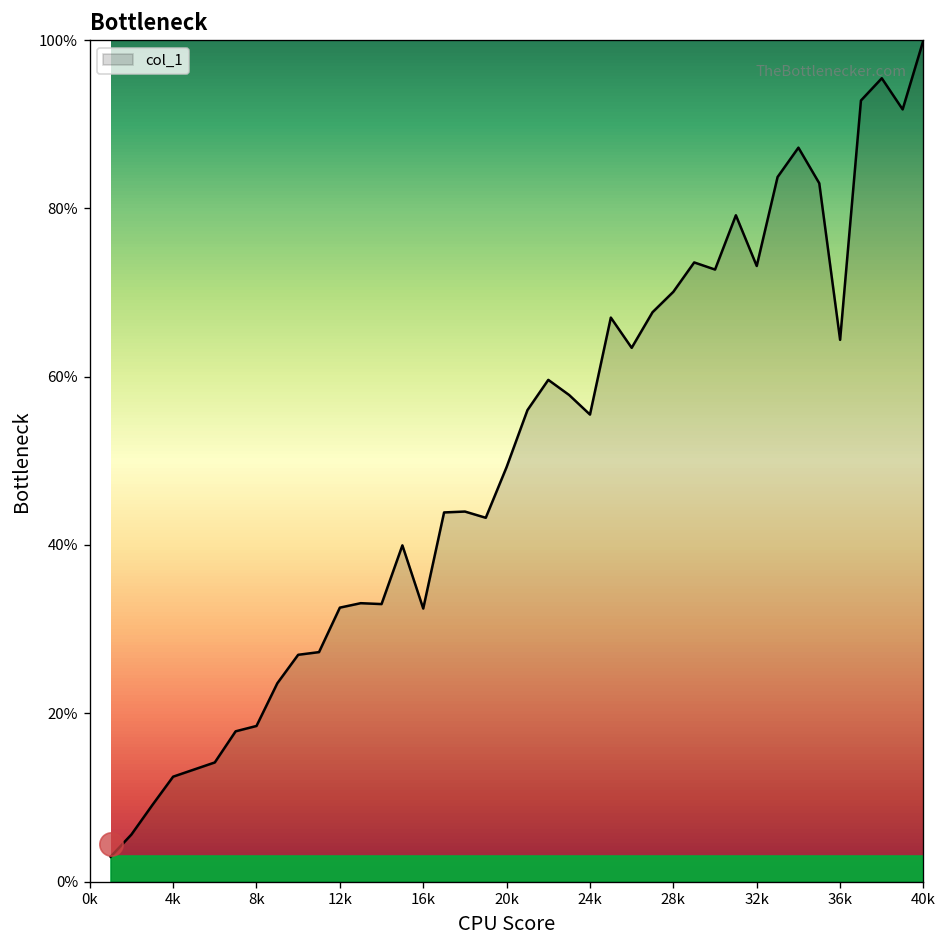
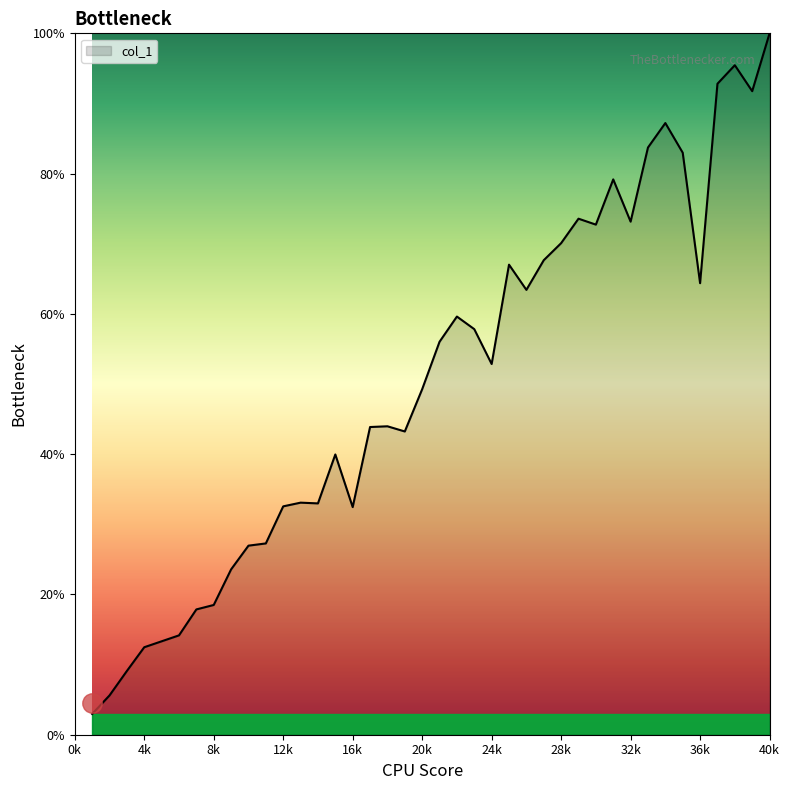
  {
    "col_1": {
      "4k": "12%",
      "8k": "18%",
      "12k": "33%",
      "16k": "32%",
      "20k": "49%",
-     "24k": "55%",
+     "24k": "53%",
      "28k": "70%",
      "32k": "73%",
      "36k": "64%",
      "40k": "100%"
    }
  }
